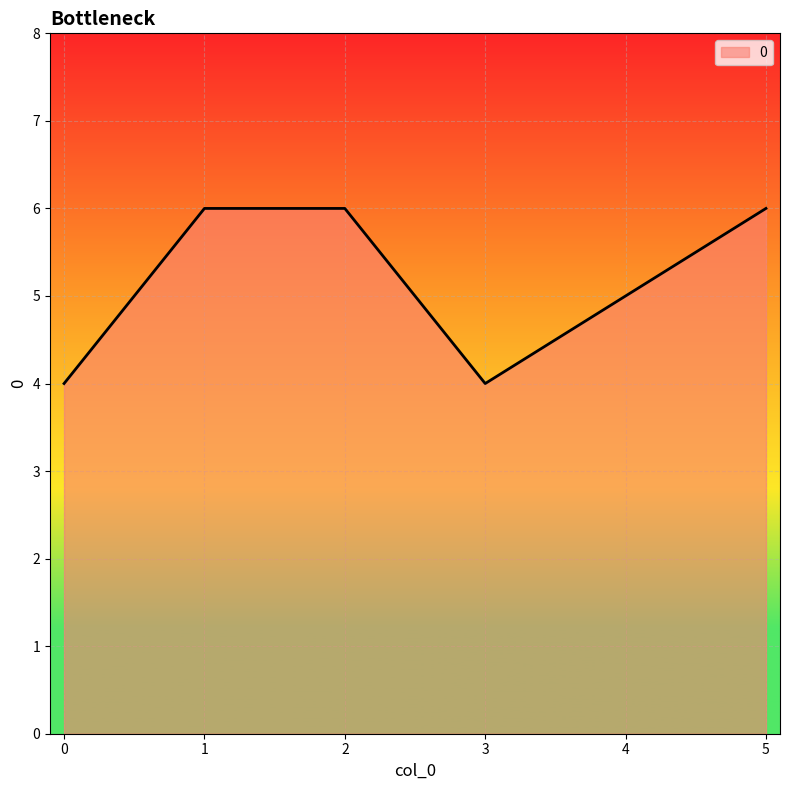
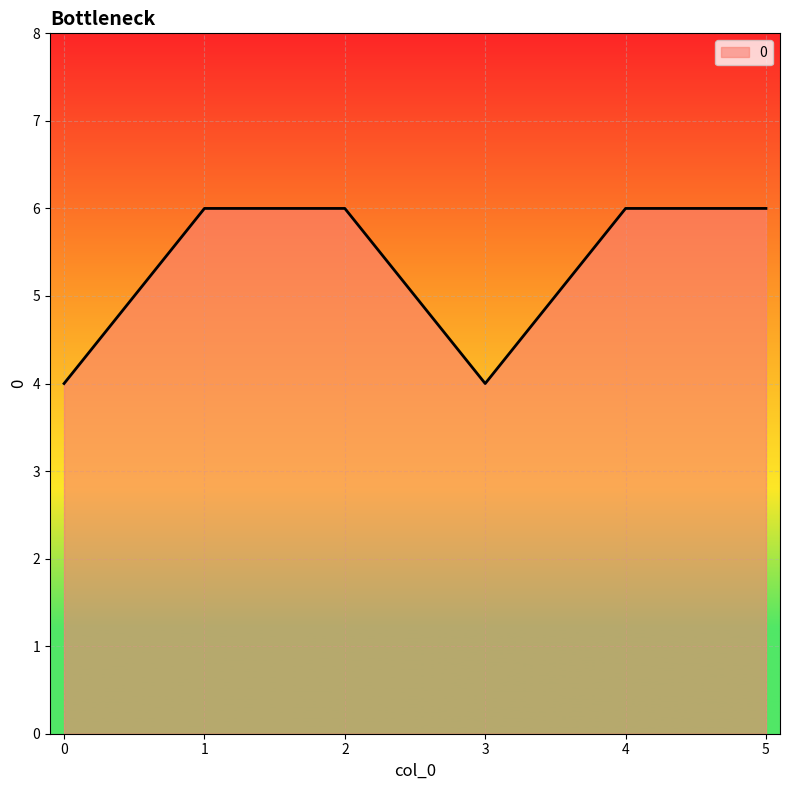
  {
    "0": 4,
    "1": 6,
    "2": 6,
    "3": 4,
-   "4": 5,
+   "4": 6,
    "5": 6
  }
